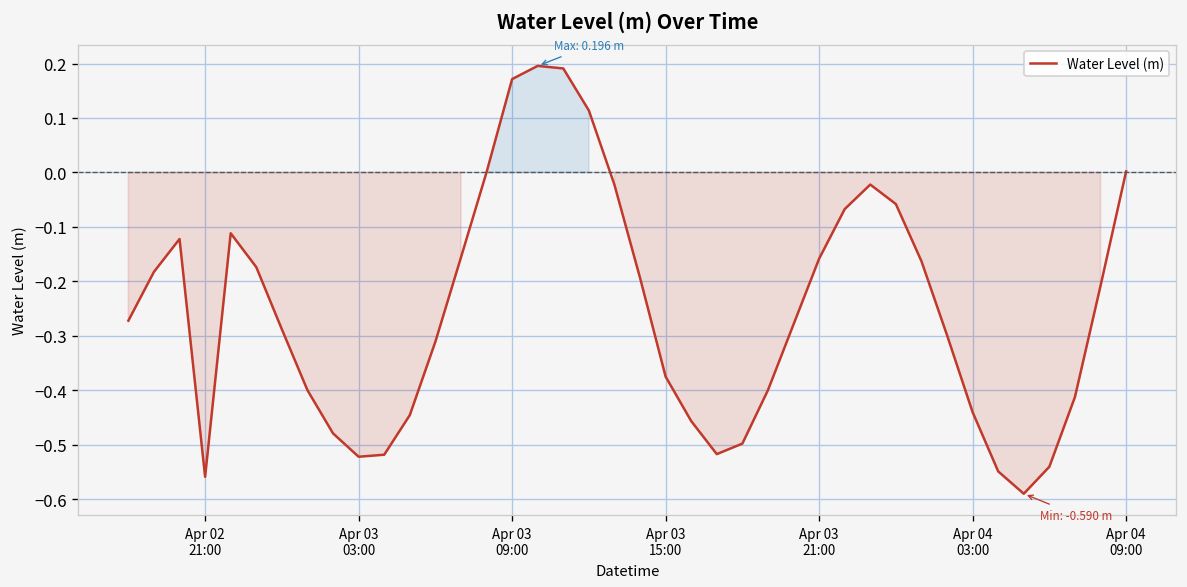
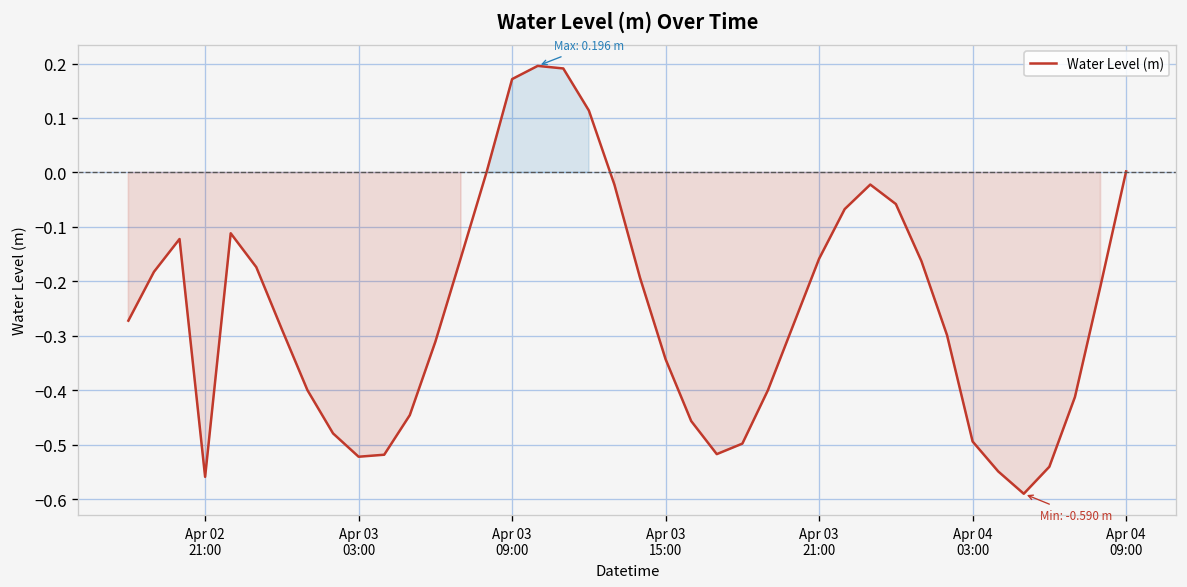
  {
    "Apr 02 21:00": -0.56,
    "Apr 03 03:00": -0.52,
    "Apr 03 09:00": 0.17,
-   "Apr 03 15:00": -0.38,
+   "Apr 03 15:00": -0.34,
    "Apr 03 21:00": -0.16,
-   "Apr 04 03:00": -0.44,
+   "Apr 04 03:00": -0.49,
    "Apr 04 09:00": 0.00
  }
